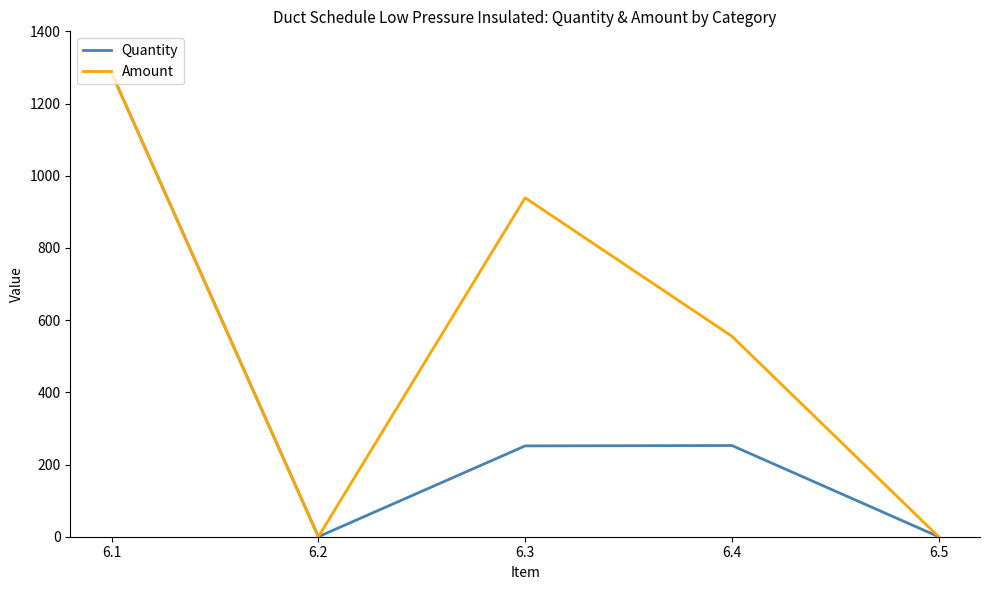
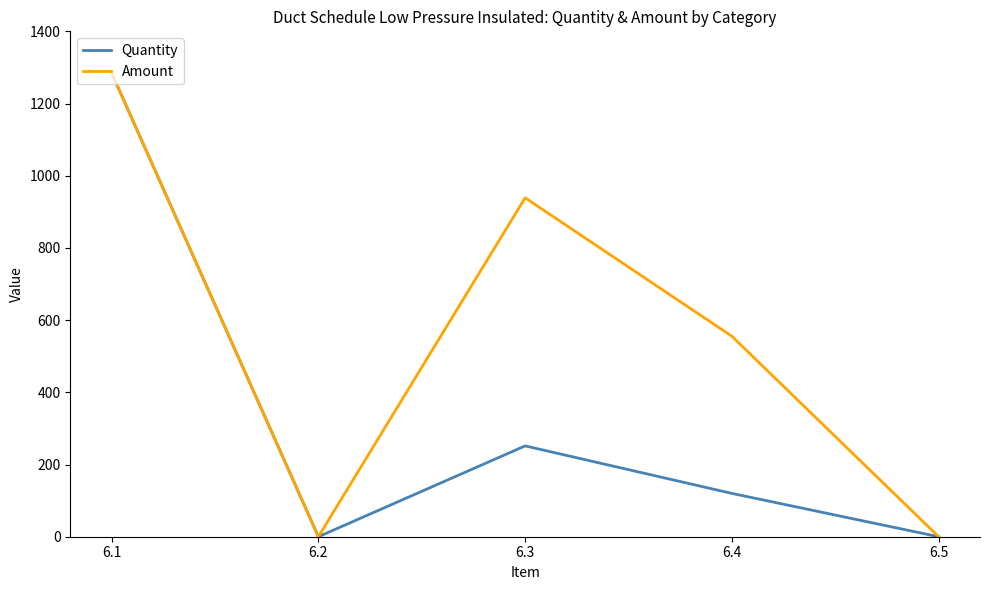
  {
    "Quantity": {
      "6.3": 250,
-     "6.4": 250
+     "6.4": 120
    },
    "Amount": {
      "6.3": 940,
      "6.4": 560
    }
  }
